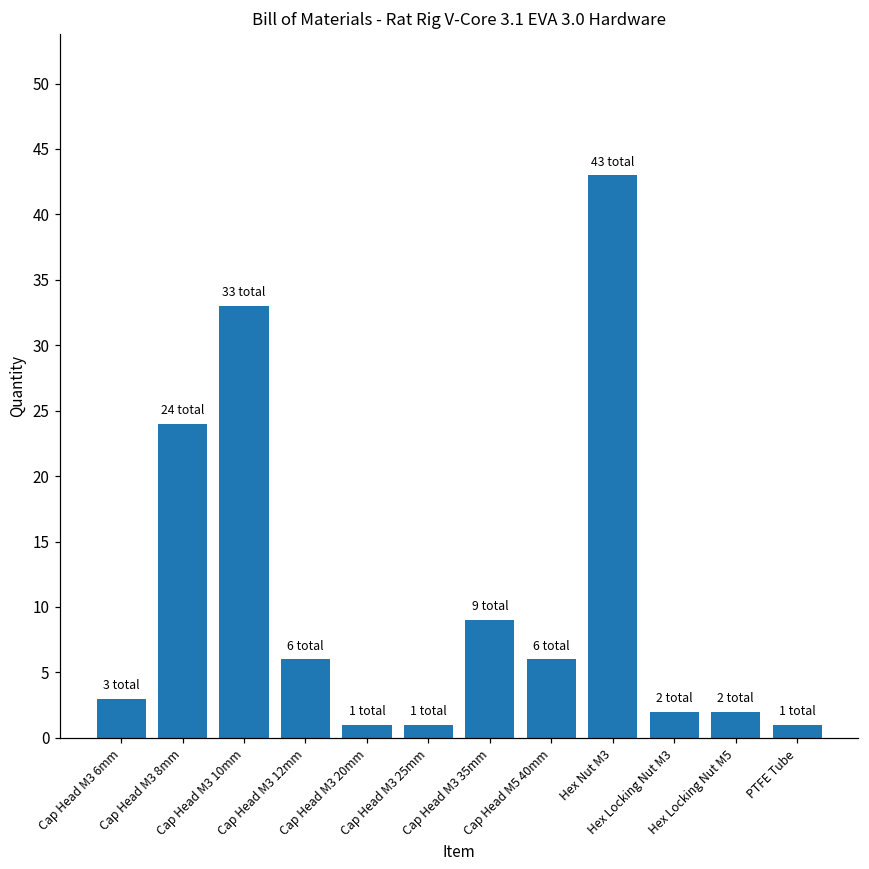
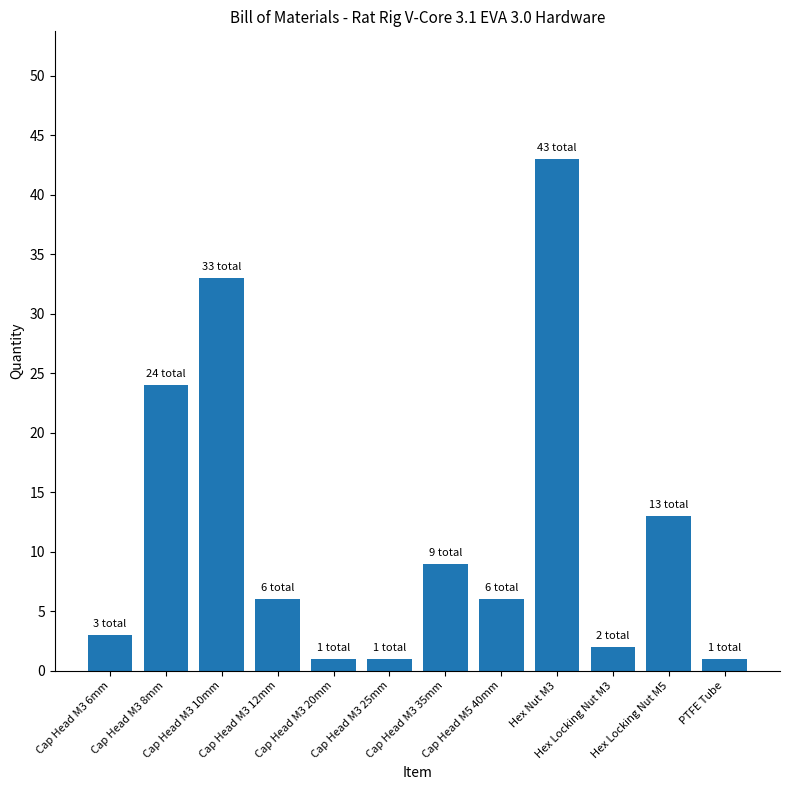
  {
    "Cap Head M3 6mm": 3,
    "Cap Head M3 8mm": 24,
    "Cap Head M3 10mm": 33,
    "Cap Head M3 12mm": 6,
    "Cap Head M3 20mm": 1,
    "Cap Head M3 25mm": 1,
    "Cap Head M3 35mm": 9,
    "Cap Head M5 40mm": 6,
    "Hex Nut M3": 43,
    "Hex Locking Nut M3": 2,
-   "Hex Locking Nut M5": 2,
+   "Hex Locking Nut M5": 13,
    "PTFE Tube": 1
  }
